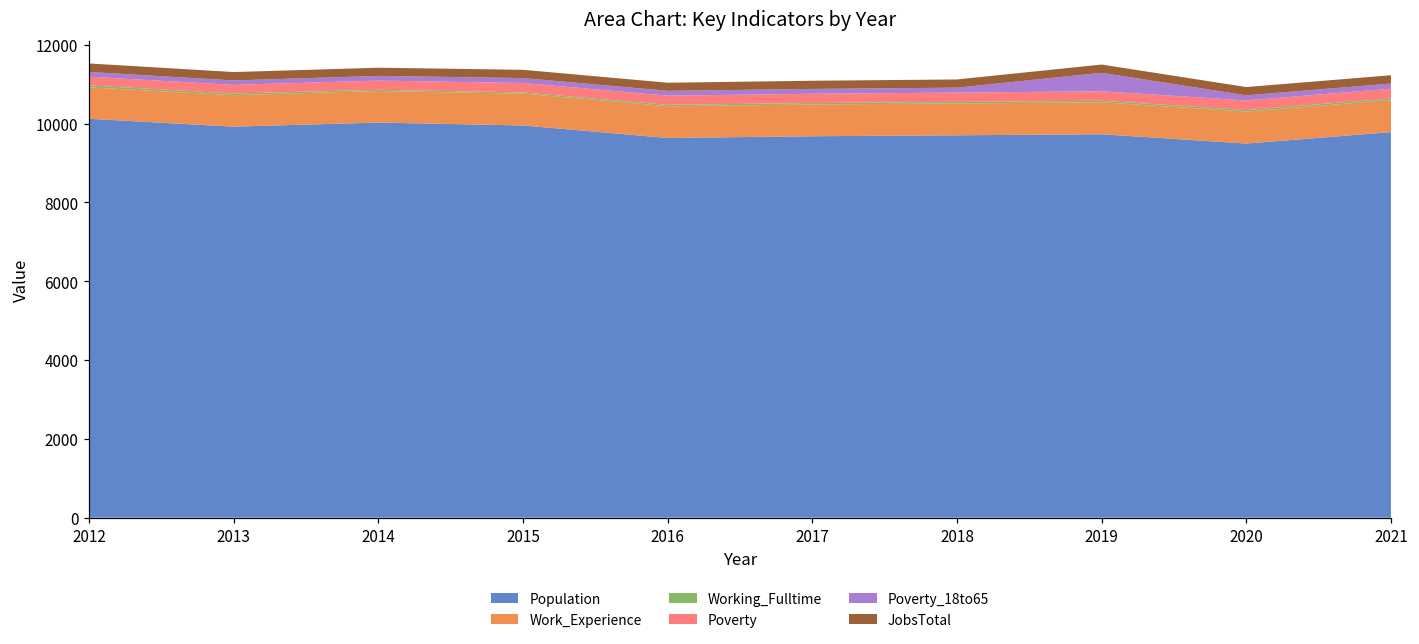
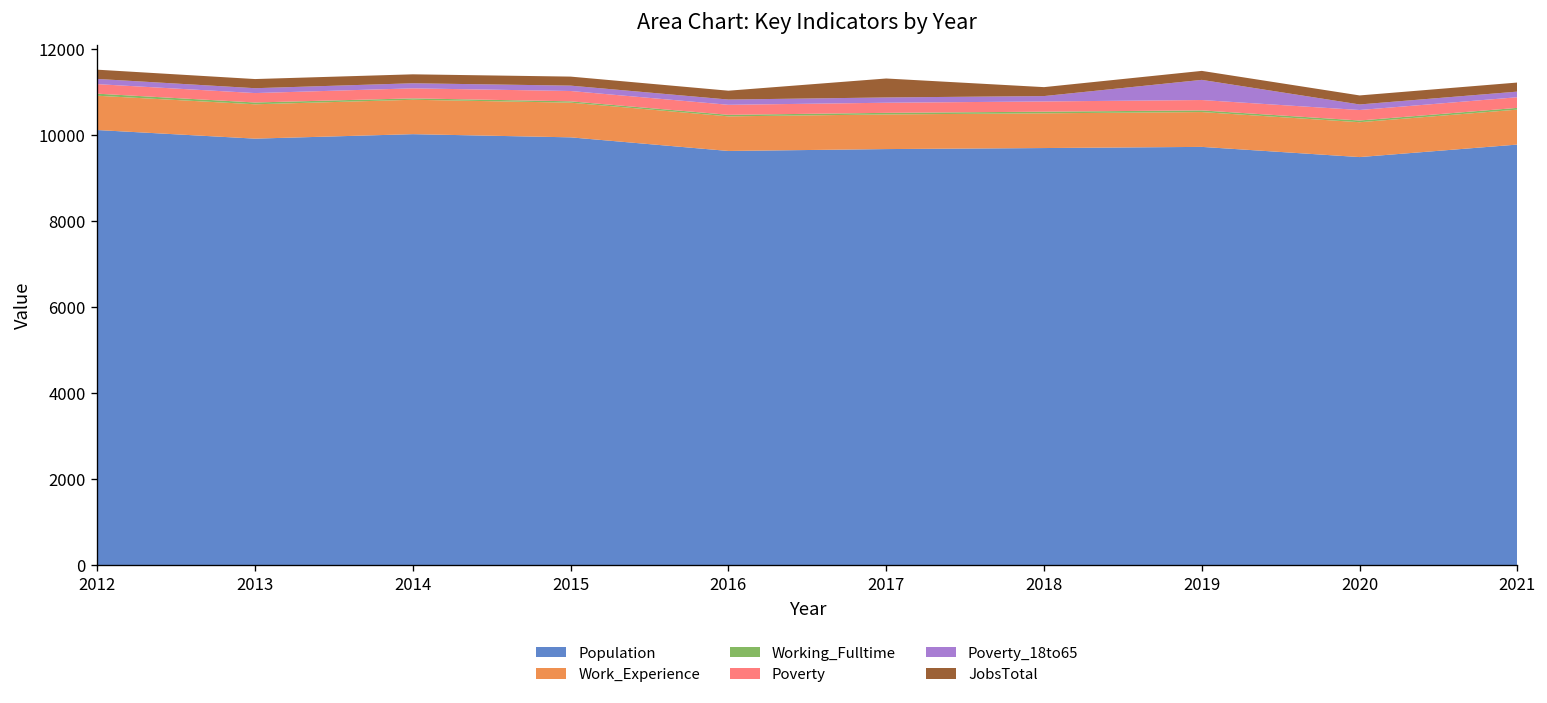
  {
    "Population": {
      "2012": 10100,
      "2013": 9900,
      "2014": 10000,
      "2015": 10000,
      "2016": 9600,
      "2017": 9700,
      "2018": 9700,
      "2019": 9700,
      "2020": 9500,
      "2021": 9800
    },
    "Poverty": {
      "2012": 200,
      "2013": 200,
      "2014": 200,
      "2015": 200,
      "2016": 200,
      "2017": 200,
      "2018": 200,
      "2019": 200,
      "2020": 200,
      "2021": 200
    },
    "Poverty_18to65": {
      "2012": 100,
      "2013": 100,
      "2014": 100,
      "2015": 100,
      "2016": 100,
      "2017": 100,
      "2018": 100,
      "2019": 500,
      "2020": 100,
      "2021": 100
    },
    "JobsTotal": {
      "2012": 200,
      "2013": 200,
      "2014": 200,
      "2015": 200,
      "2016": 200,
-     "2017": 200,
+     "2017": 400,
      "2018": 200,
      "2019": 200,
      "2020": 200,
      "2021": 200
    }
  }
